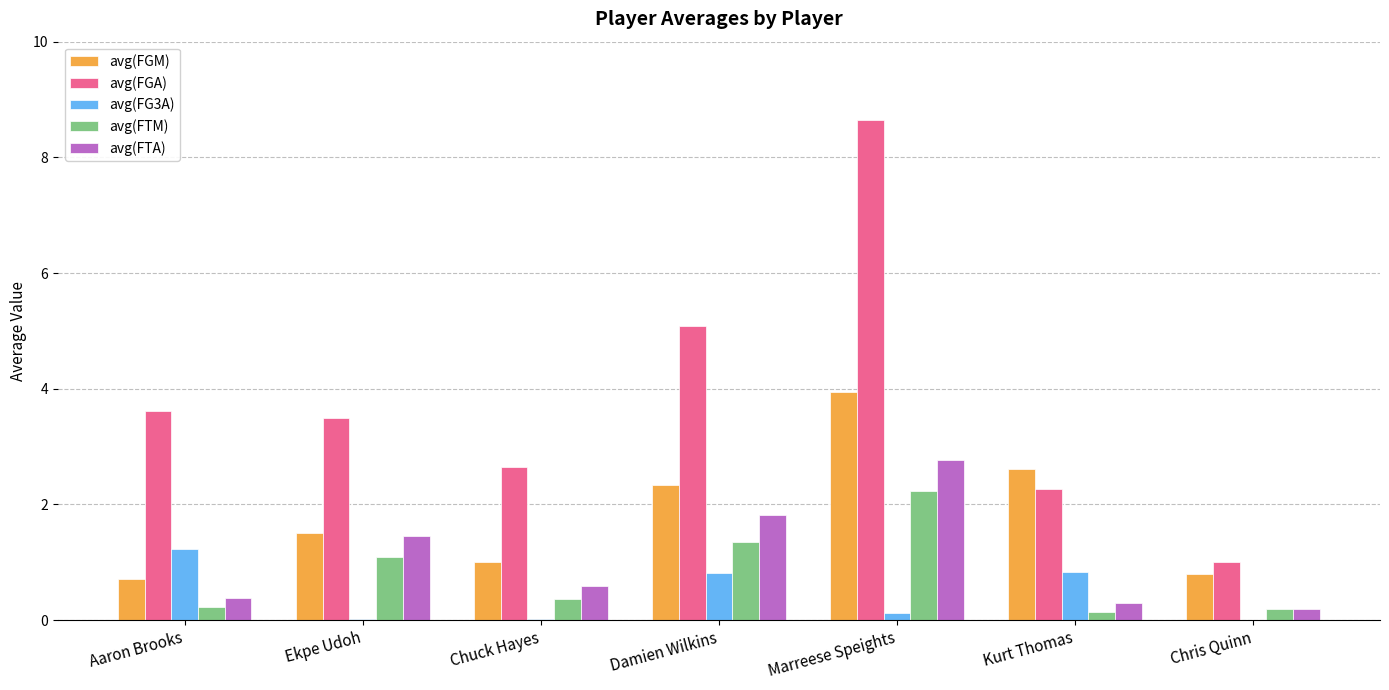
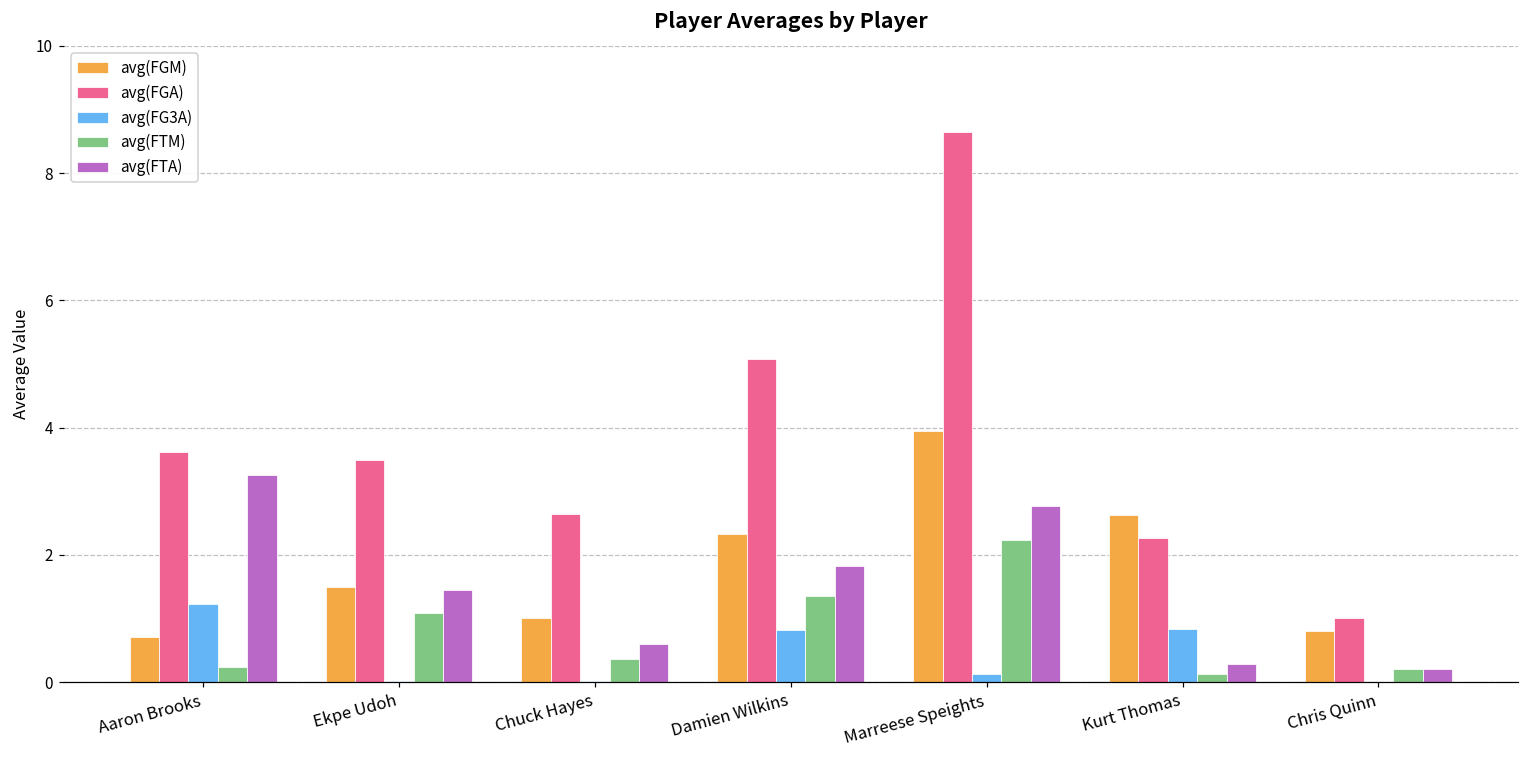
  {
    "avg(FGM)": {
      "Aaron Brooks": 0.7,
      "Ekpe Udoh": 1.5,
      "Chuck Hayes": 1.0,
      "Damien Wilkins": 2.3,
      "Marreese Speights": 3.9,
      "Kurt Thomas": 2.6,
      "Chris Quinn": 0.8
    },
    "avg(FGA)": {
      "Aaron Brooks": 3.6,
      "Ekpe Udoh": 3.5,
      "Chuck Hayes": 2.6,
      "Damien Wilkins": 5.1,
      "Marreese Speights": 8.6,
      "Kurt Thomas": 2.3,
      "Chris Quinn": 1.0
    },
    "avg(FG3A)": {
      "Aaron Brooks": 1.2,
      "Damien Wilkins": 0.8,
      "Marreese Speights": 0.1,
      "Kurt Thomas": 0.8,
      "Chris Quinn": 0.0
    },
    "avg(FTM)": {
      "Aaron Brooks": 0.2,
      "Ekpe Udoh": 1.1,
      "Chuck Hayes": 0.4,
      "Damien Wilkins": 1.3,
      "Marreese Speights": 2.2,
      "Kurt Thomas": 0.1,
      "Chris Quinn": 0.2
    },
    "avg(FTA)": {
-     "Aaron Brooks": 0.4,
+     "Aaron Brooks": 3.3,
      "Ekpe Udoh": 1.5,
      "Chuck Hayes": 0.6,
      "Damien Wilkins": 1.8,
      "Marreese Speights": 2.8,
      "Kurt Thomas": 0.3,
      "Chris Quinn": 0.2
    }
  }
